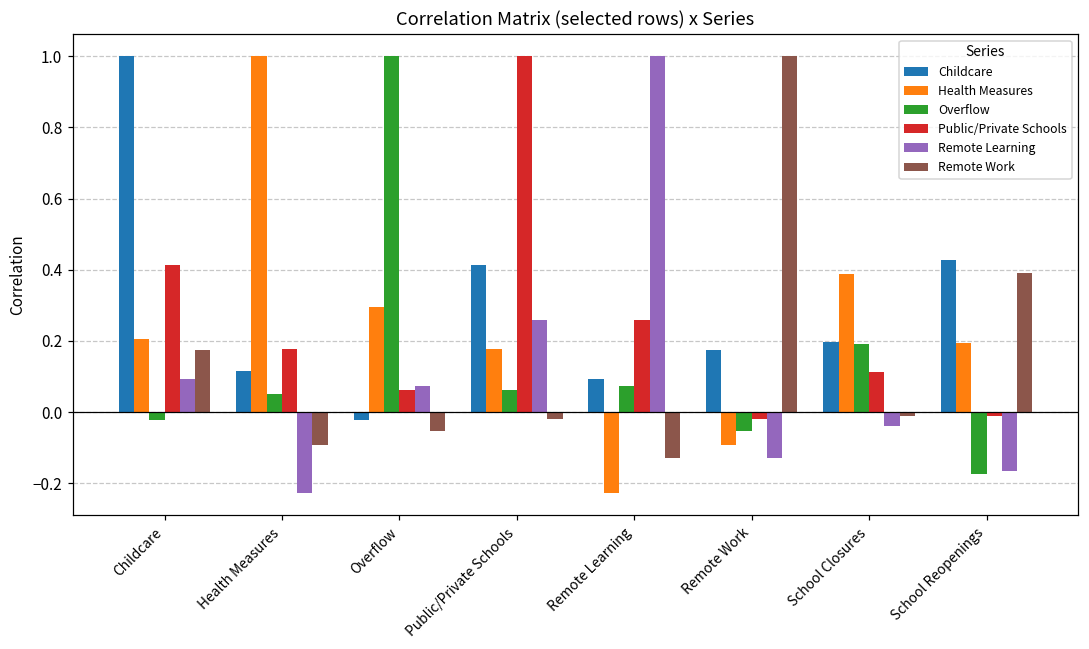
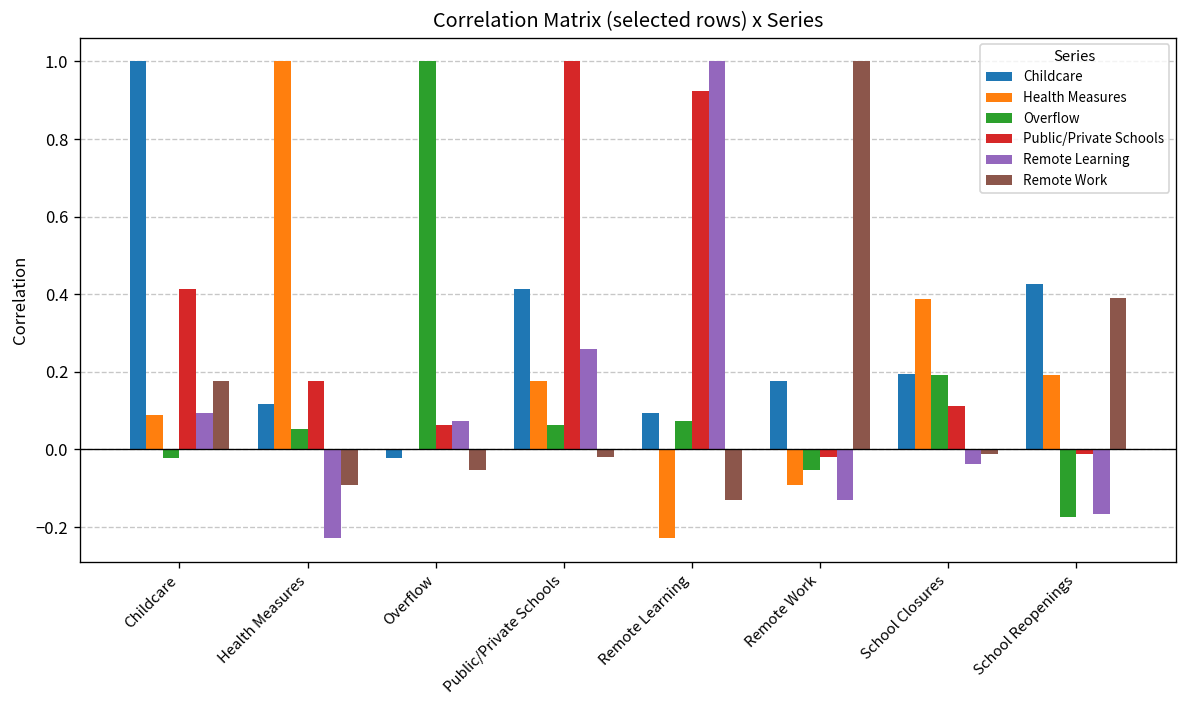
  {
    "Childcare": {
      "Childcare": 1.00,
      "Health Measures": 0.12,
      "Overflow": -0.02,
      "Public/Private Schools": 0.41,
      "Remote Learning": 0.09,
      "Remote Work": 0.18,
      "School Closures": 0.20,
      "School Reopenings": 0.43
    },
    "Health Measures": {
-     "Childcare": 0.21,
+     "Childcare": 0.09,
      "Health Measures": 1.00,
-     "Overflow": 0.30,
+     "Overflow": 0.00,
      "Public/Private Schools": 0.18,
      "Remote Learning": -0.23,
      "Remote Work": -0.09,
      "School Closures": 0.39,
      "School Reopenings": 0.19
    },
    "Overflow": {
      "Childcare": -0.02,
      "Health Measures": 0.05,
      "Overflow": 1.00,
      "Public/Private Schools": 0.06,
      "Remote Learning": 0.07,
      "Remote Work": -0.05,
      "School Closures": 0.19,
      "School Reopenings": -0.17
    },
    "Public/Private Schools": {
      "Childcare": 0.41,
      "Health Measures": 0.18,
      "Overflow": 0.06,
      "Public/Private Schools": 1.00,
-     "Remote Learning": 0.26,
+     "Remote Learning": 0.92,
      "Remote Work": -0.02,
      "School Closures": 0.11,
      "School Reopenings": -0.01
    },
    "Remote Learning": {
      "Childcare": 0.09,
      "Health Measures": -0.23,
      "Overflow": 0.07,
      "Public/Private Schools": 0.26,
      "Remote Learning": 1.00,
      "Remote Work": -0.13,
      "School Closures": -0.04,
      "School Reopenings": -0.17
    },
    "Remote Work": {
      "Childcare": 0.18,
      "Health Measures": -0.09,
      "Overflow": -0.05,
      "Public/Private Schools": -0.02,
      "Remote Learning": -0.13,
      "Remote Work": 1.00,
      "School Closures": -0.01,
      "School Reopenings": 0.39
    }
  }
